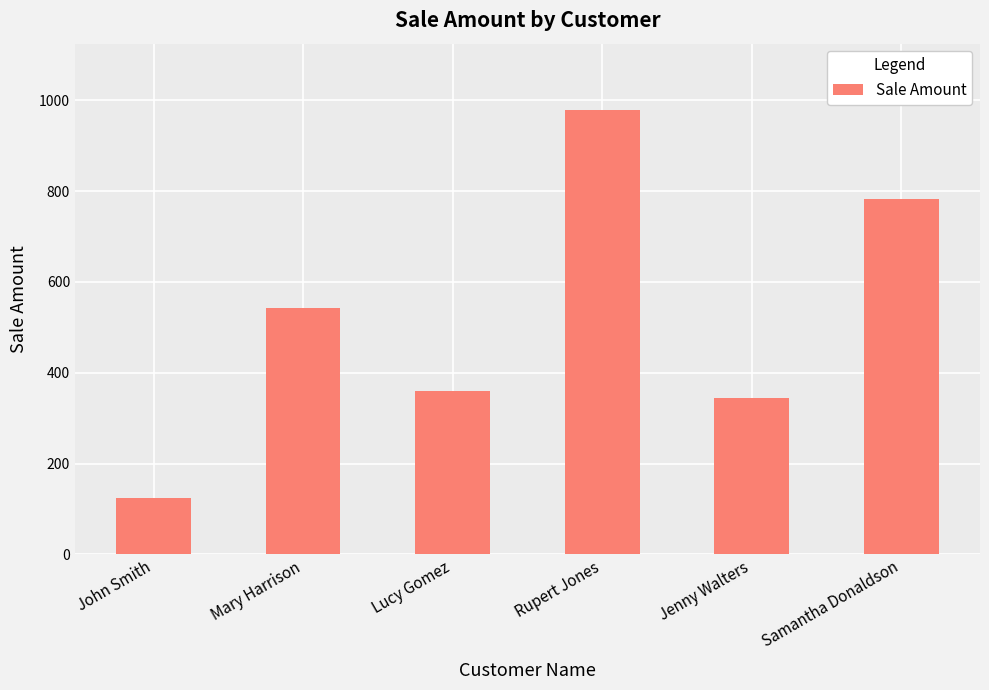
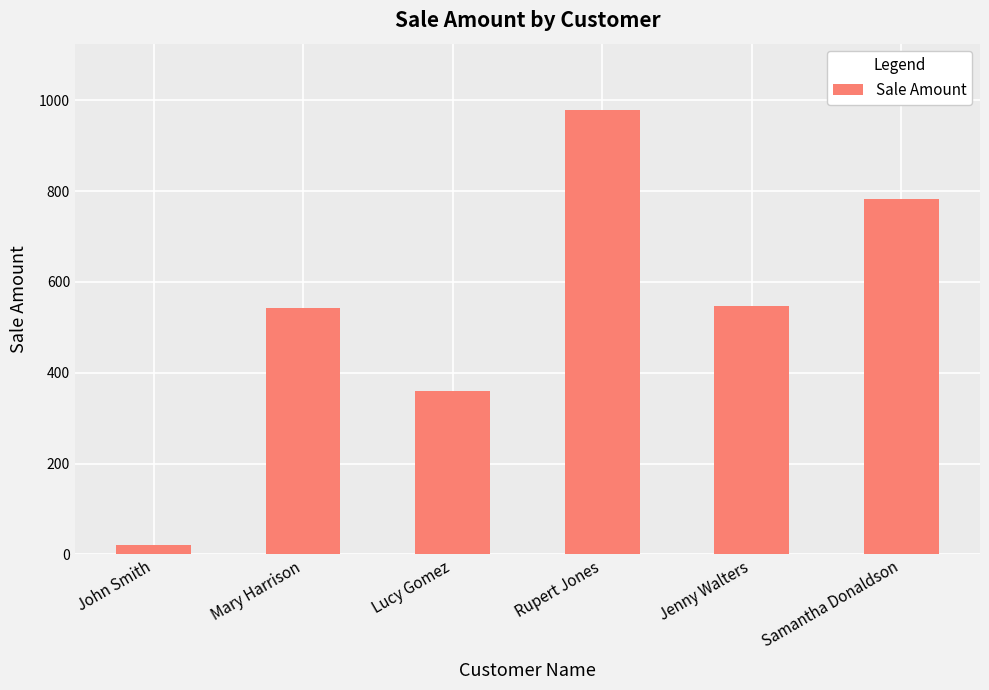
  {
-   "John Smith": 120,
+   "John Smith": 20,
    "Mary Harrison": 540,
    "Lucy Gomez": 360,
    "Rupert Jones": 980,
-   "Jenny Walters": 350,
+   "Jenny Walters": 550,
    "Samantha Donaldson": 780
  }
